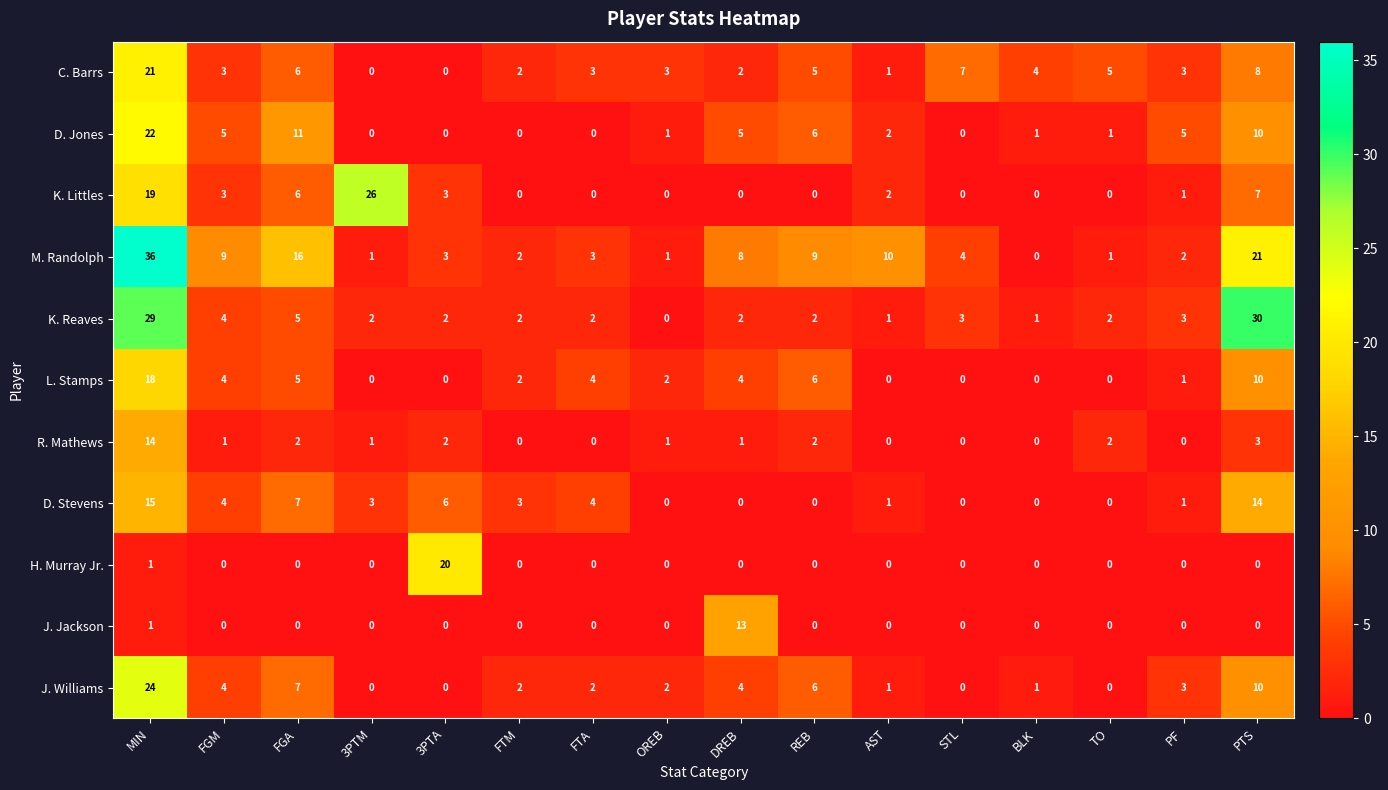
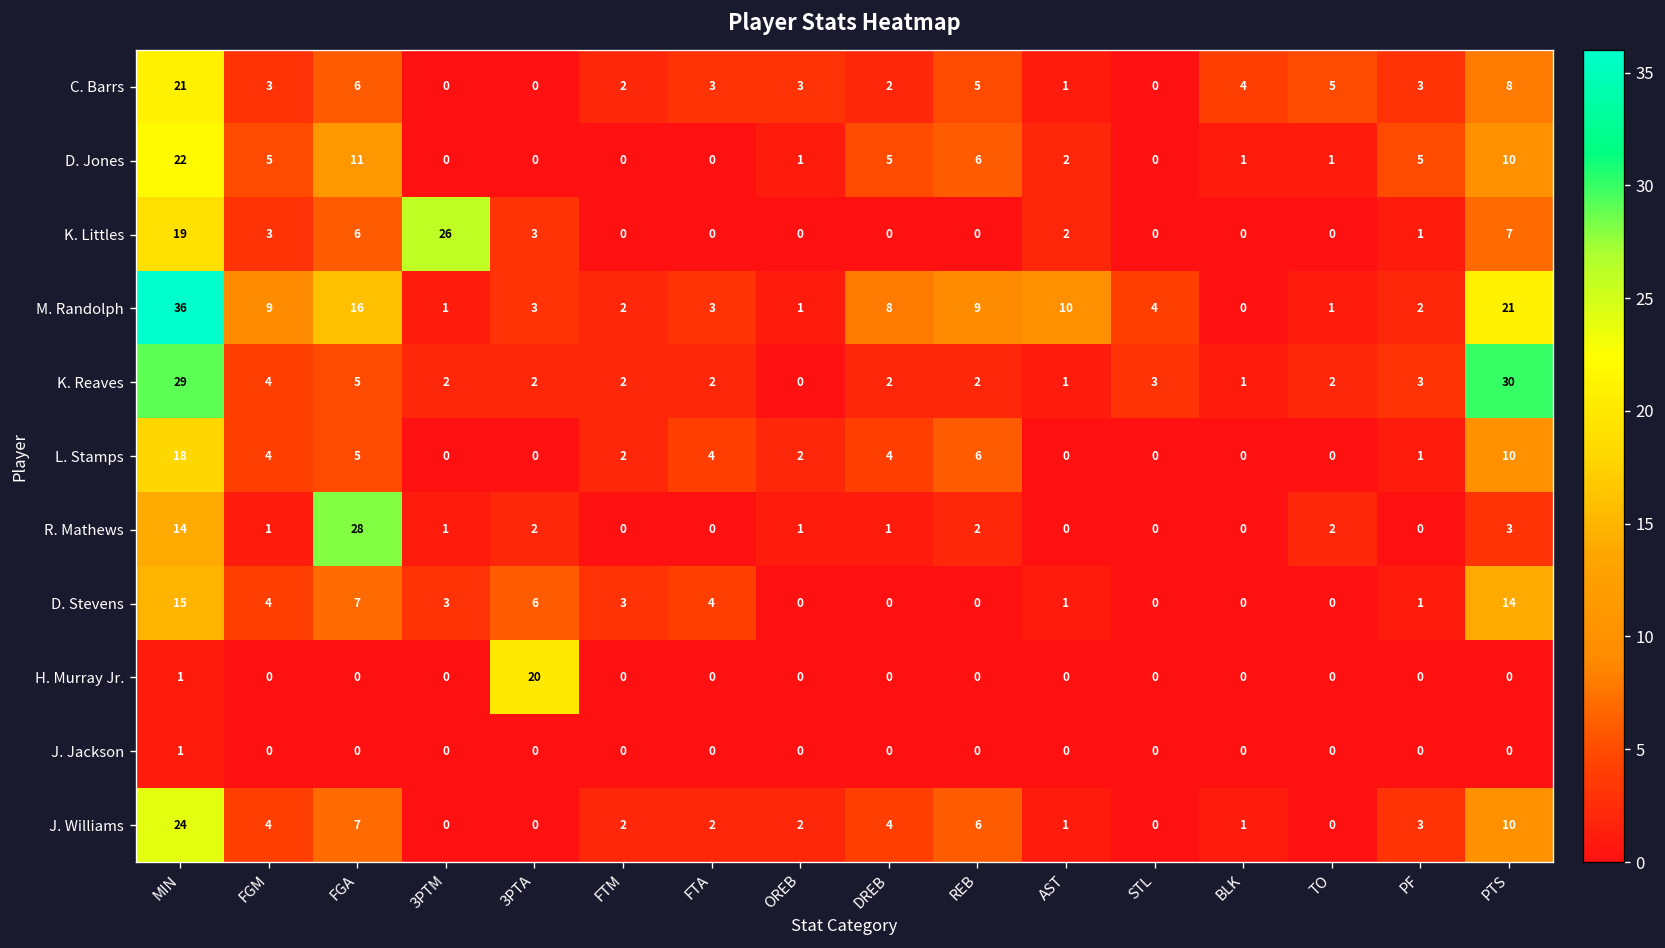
  {
    "C. Barrs": {
      "MIN": 21,
      "FGM": 3,
      "FGA": 6,
      "3PTM": 0,
      "3PTA": 0,
      "FTM": 2,
      "FTA": 3,
      "OREB": 3,
      "DREB": 2,
      "REB": 5,
      "AST": 1,
-     "STL": 7,
+     "STL": 0,
      "BLK": 4,
      "TO": 5,
      "PF": 3,
      "PTS": 8
    },
    "D. Jones": {
      "MIN": 22,
      "FGM": 5,
      "FGA": 11,
      "3PTM": 0,
      "3PTA": 0,
      "FTM": 0,
      "FTA": 0,
      "OREB": 1,
      "DREB": 5,
      "REB": 6,
      "AST": 2,
      "STL": 0,
      "BLK": 1,
      "TO": 1,
      "PF": 5,
      "PTS": 10
    },
    "K. Littles": {
      "MIN": 19,
      "FGM": 3,
      "FGA": 6,
      "3PTM": 26,
      "3PTA": 3,
      "FTM": 0,
      "FTA": 0,
      "OREB": 0,
      "DREB": 0,
      "REB": 0,
      "AST": 2,
      "STL": 0,
      "BLK": 0,
      "TO": 0,
      "PF": 1,
      "PTS": 7
    },
    "M. Randolph": {
      "MIN": 36,
      "FGM": 9,
      "FGA": 16,
      "3PTM": 1,
      "3PTA": 3,
      "FTM": 2,
      "FTA": 3,
      "OREB": 1,
      "DREB": 8,
      "REB": 9,
      "AST": 10,
      "STL": 4,
      "BLK": 0,
      "TO": 1,
      "PF": 2,
      "PTS": 21
    },
    "K. Reaves": {
      "MIN": 29,
      "FGM": 4,
      "FGA": 5,
      "3PTM": 2,
      "3PTA": 2,
      "FTM": 2,
      "FTA": 2,
      "OREB": 0,
      "DREB": 2,
      "REB": 2,
      "AST": 1,
      "STL": 3,
      "BLK": 1,
      "TO": 2,
      "PF": 3,
      "PTS": 30
    },
    "L. Stamps": {
      "MIN": 18,
      "FGM": 4,
      "FGA": 5,
      "3PTM": 0,
      "3PTA": 0,
      "FTM": 2,
      "FTA": 4,
      "OREB": 2,
      "DREB": 4,
      "REB": 6,
      "AST": 0,
      "STL": 0,
      "BLK": 0,
      "TO": 0,
      "PF": 1,
      "PTS": 10
    },
    "R. Mathews": {
      "MIN": 14,
      "FGM": 1,
-     "FGA": 2,
+     "FGA": 28,
      "3PTM": 1,
      "3PTA": 2,
      "FTM": 0,
      "FTA": 0,
      "OREB": 1,
      "DREB": 1,
      "REB": 2,
      "AST": 0,
      "STL": 0,
      "BLK": 0,
      "TO": 2,
      "PF": 0,
      "PTS": 3
    },
    "D. Stevens": {
      "MIN": 15,
      "FGM": 4,
      "FGA": 7,
      "3PTM": 3,
      "3PTA": 6,
      "FTM": 3,
      "FTA": 4,
      "OREB": 0,
      "DREB": 0,
      "REB": 0,
      "AST": 1,
      "STL": 0,
      "BLK": 0,
      "TO": 0,
      "PF": 1,
      "PTS": 14
    },
    "H. Murray Jr.": {
      "MIN": 1,
      "FGM": 0,
      "FGA": 0,
      "3PTM": 0,
      "3PTA": 20,
      "FTM": 0,
      "FTA": 0,
      "OREB": 0,
      "DREB": 0,
      "REB": 0,
      "AST": 0,
      "STL": 0,
      "BLK": 0,
      "TO": 0,
      "PF": 0,
      "PTS": 0
    },
    "J. Jackson": {
      "MIN": 1,
      "FGM": 0,
      "FGA": 0,
      "3PTM": 0,
      "3PTA": 0,
      "FTM": 0,
      "FTA": 0,
      "OREB": 0,
-     "DREB": 13,
+     "DREB": 0,
      "REB": 0,
      "AST": 0,
      "STL": 0,
      "BLK": 0,
      "TO": 0,
      "PF": 0,
      "PTS": 0
    },
    "J. Williams": {
      "MIN": 24,
      "FGM": 4,
      "FGA": 7,
      "3PTM": 0,
      "3PTA": 0,
      "FTM": 2,
      "FTA": 2,
      "OREB": 2,
      "DREB": 4,
      "REB": 6,
      "AST": 1,
      "STL": 0,
      "BLK": 1,
      "TO": 0,
      "PF": 3,
      "PTS": 10
    }
  }
